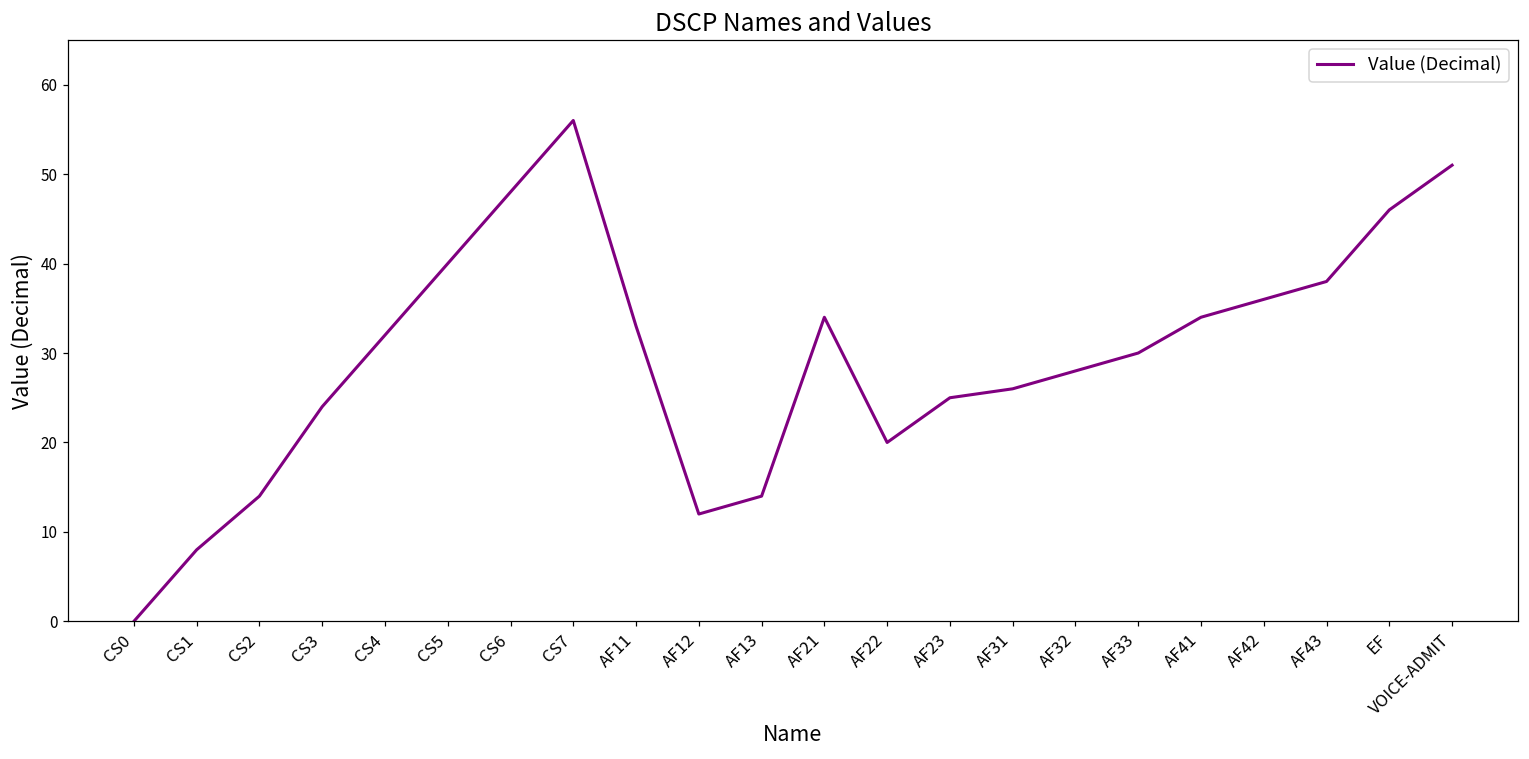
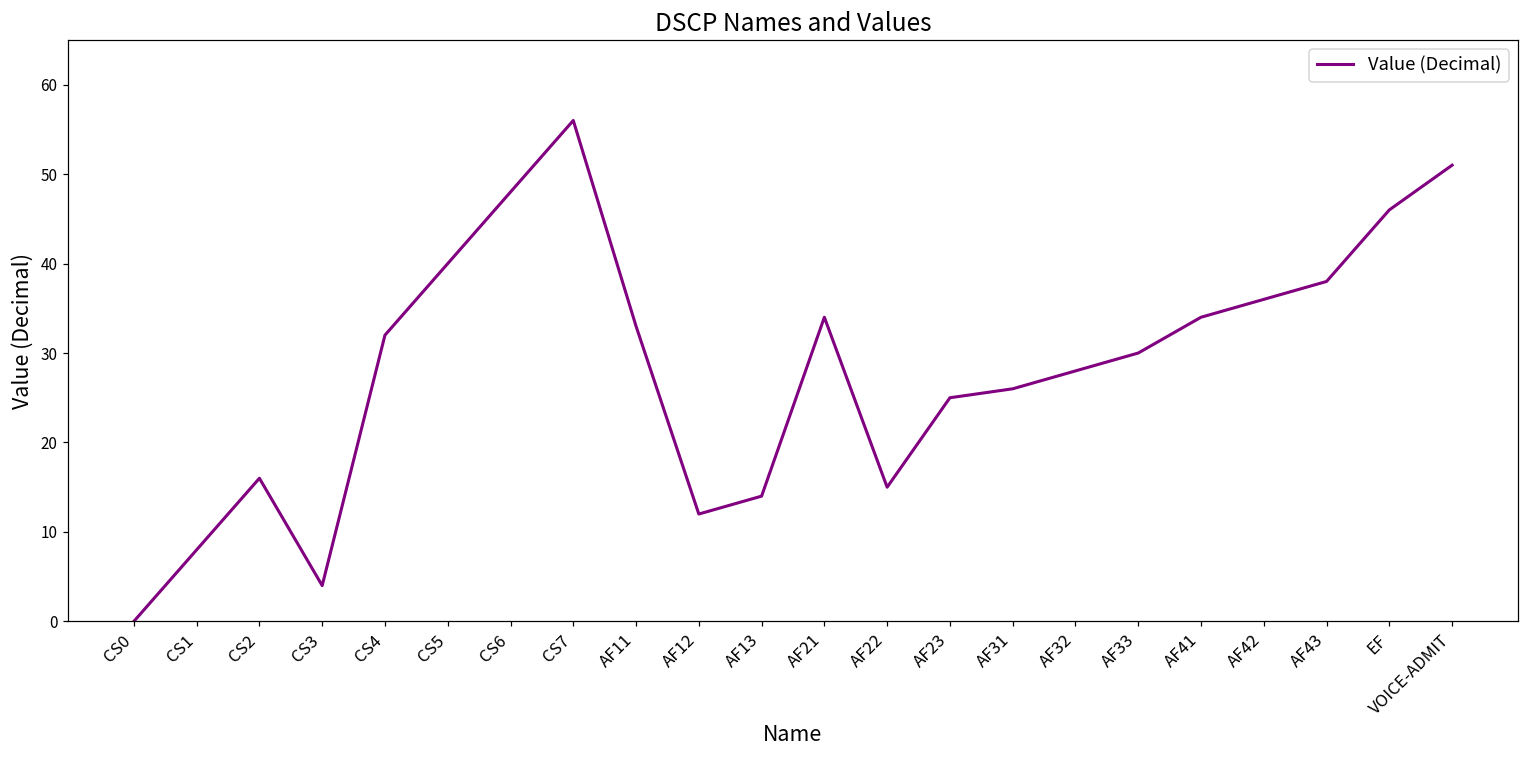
  {
    "CS0": 0,
    "CS1": 8,
-   "CS2": 14,
-   "CS3": 24,
+   "CS2": 16,
+   "CS3": 4,
    "CS4": 32,
    "CS5": 40,
    "CS6": 48,
    "CS7": 56,
    "AF11": 33,
    "AF12": 12,
    "AF13": 14,
    "AF21": 34,
-   "AF22": 20,
+   "AF22": 15,
    "AF23": 25,
    "AF31": 26,
    "AF32": 28,
    "AF33": 30,
    "AF41": 34,
    "AF42": 36,
    "AF43": 38,
    "EF": 46,
    "VOICE-ADMIT": 51
  }
